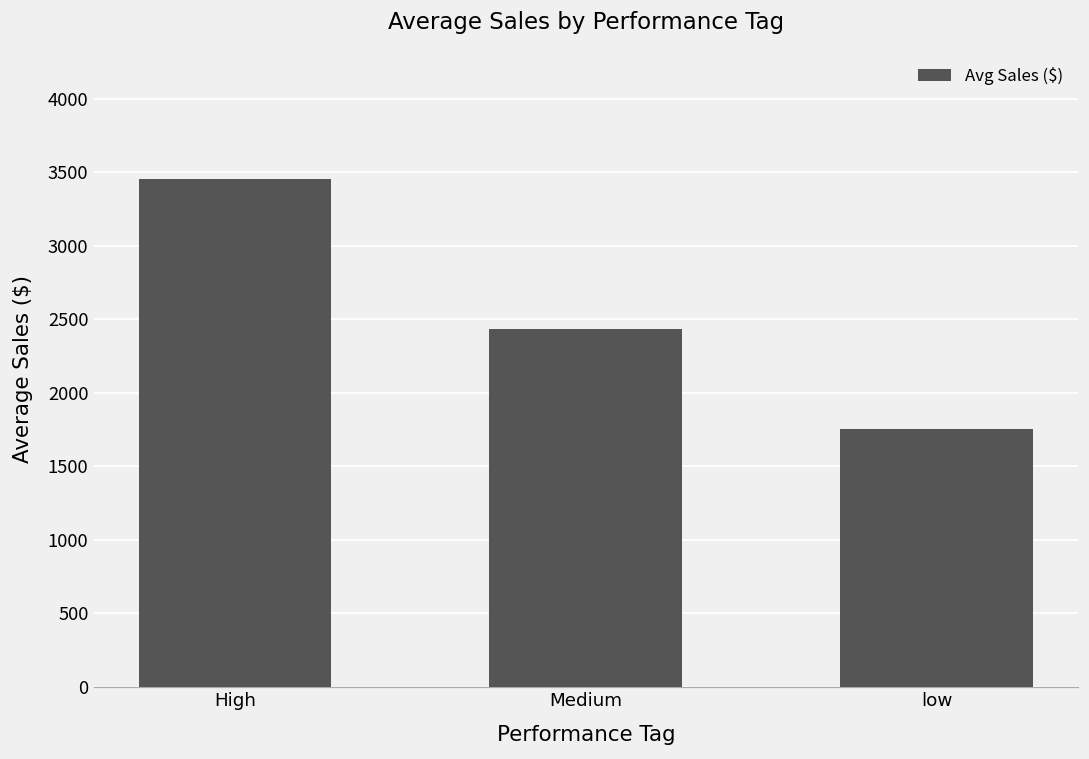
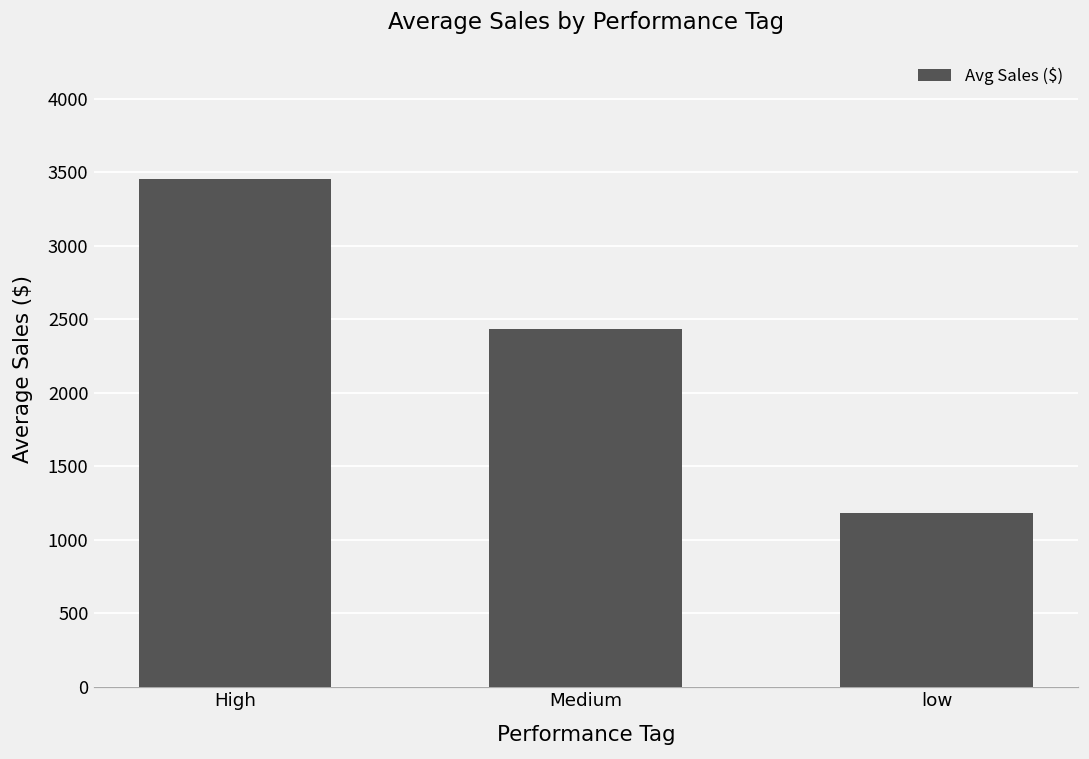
  {
    "High": 3460,
    "Medium": 2440,
-   "low": 1750
+   "low": 1180
  }
